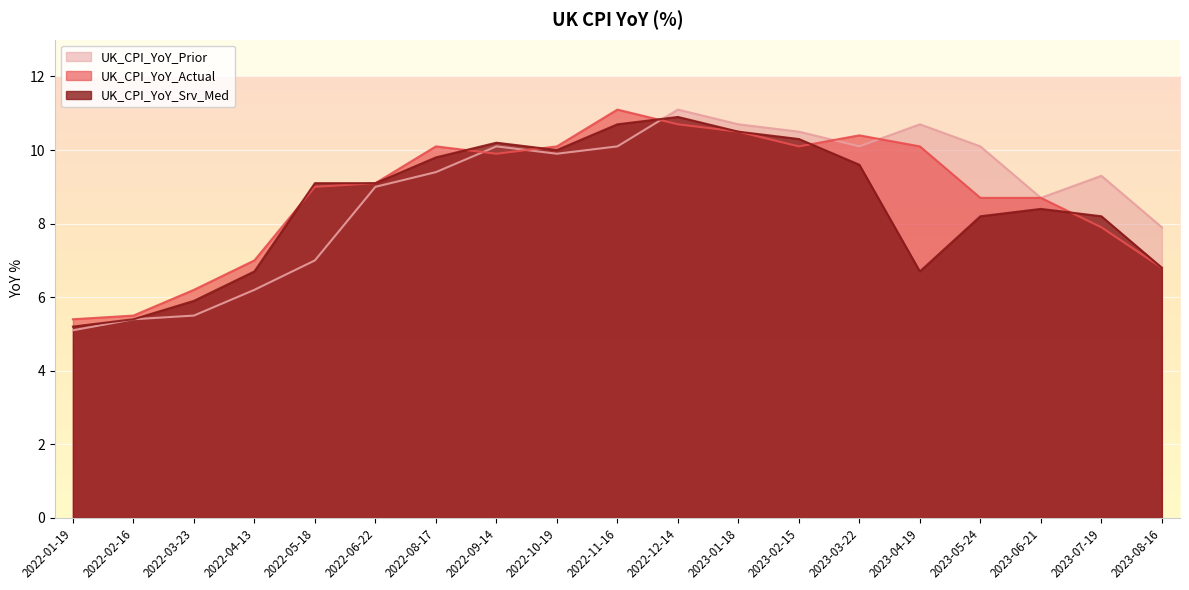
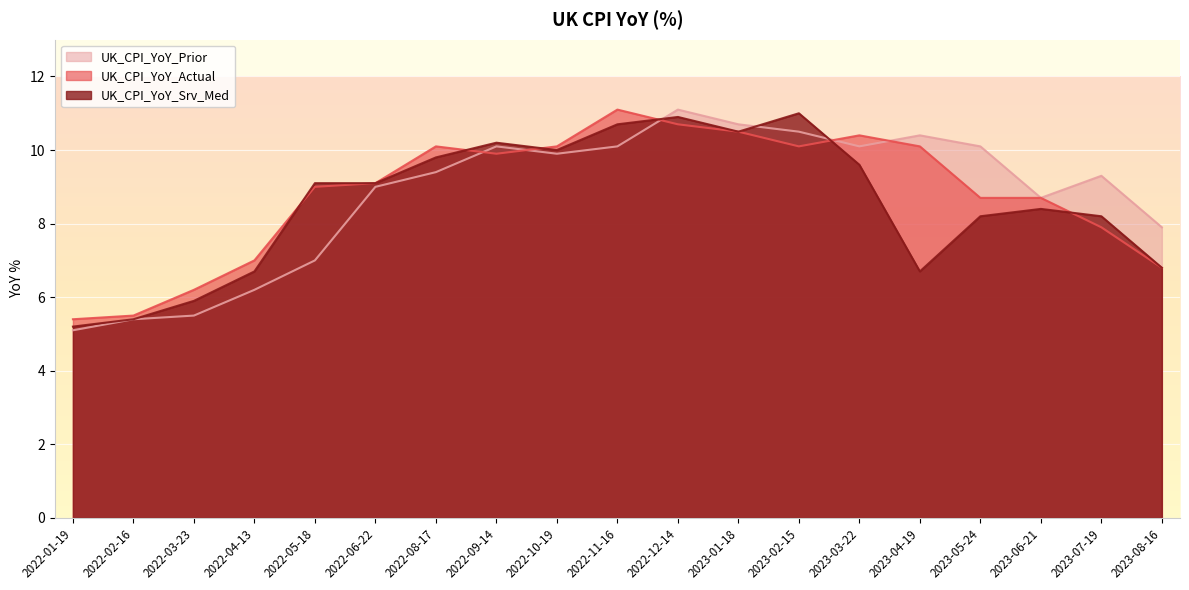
  {
    "UK_CPI_YoY_Prior": {
      "2022-01-19": 5.1,
      "2022-03-23": 5.5,
      "2022-04-13": 6.2,
      "2022-05-18": 7.0,
      "2022-06-22": 9.0,
      "2022-08-17": 9.4,
      "2022-09-14": 10.1,
      "2022-10-19": 9.9,
      "2022-11-16": 10.1,
      "2022-12-14": 11.1,
      "2023-01-18": 10.7,
      "2023-02-15": 10.5,
      "2023-03-22": 10.1,
-     "2023-04-19": 10.7,
+     "2023-04-19": 10.4,
      "2023-05-24": 10.1,
      "2023-07-19": 9.3,
      "2023-08-16": 7.9
    },
    "UK_CPI_YoY_Actual": {
      "2022-01-19": 5.4,
      "2022-02-16": 5.5,
      "2022-03-23": 6.2,
      "2022-04-13": 7.0,
      "2022-05-18": 9.0,
      "2022-08-17": 10.1,
      "2022-09-14": 9.9,
      "2022-10-19": 10.1,
      "2022-11-16": 11.1,
      "2022-12-14": 10.7,
      "2023-02-15": 10.1,
      "2023-03-22": 10.4,
      "2023-04-19": 10.1,
      "2023-05-24": 8.7,
      "2023-07-19": 7.9
    },
    "UK_CPI_YoY_Srv_Med": {
      "2022-01-19": 5.2,
      "2022-03-23": 5.9,
      "2022-04-13": 6.7,
      "2022-05-18": 9.1,
      "2022-08-17": 9.8,
      "2022-09-14": 10.2,
      "2022-10-19": 10.0,
      "2022-11-16": 10.7,
      "2022-12-14": 10.9,
-     "2023-02-15": 10.3,
+     "2023-02-15": 11.0,
      "2023-03-22": 9.6,
      "2023-04-19": 6.7,
      "2023-05-24": 8.2,
      "2023-06-21": 8.4,
      "2023-07-19": 8.2
    }
  }
